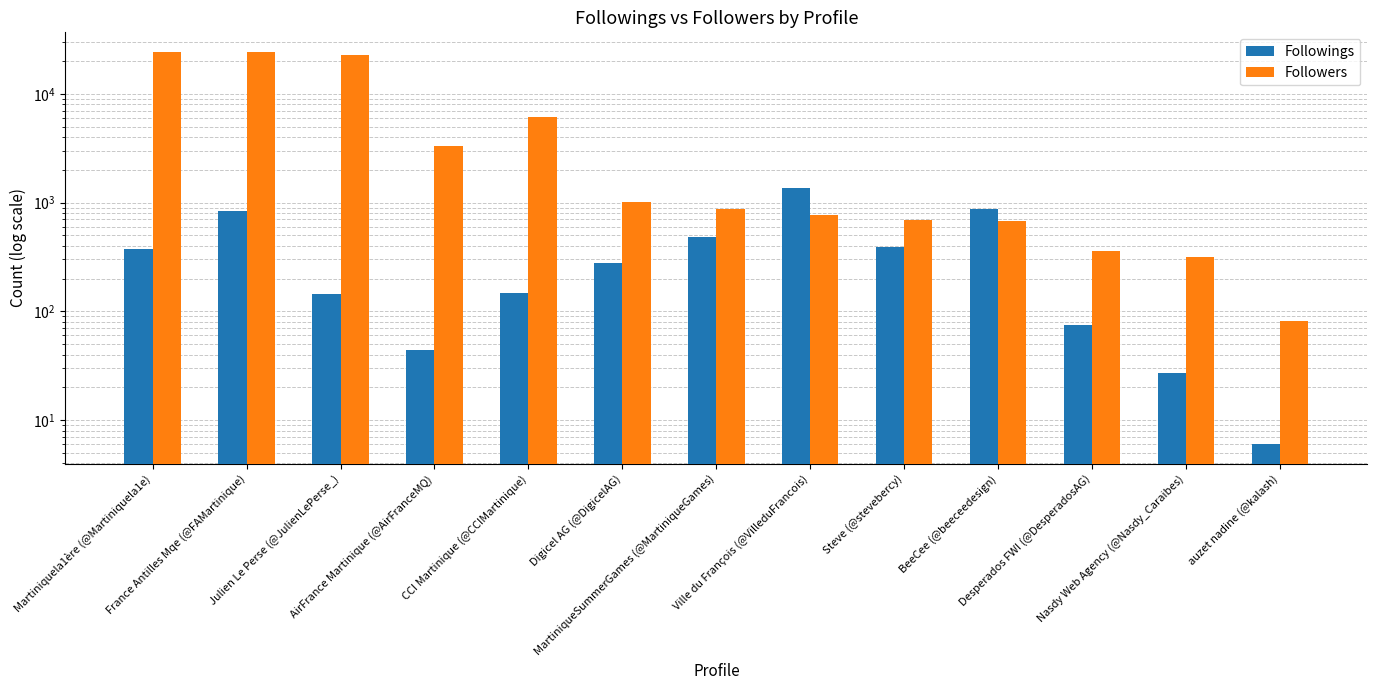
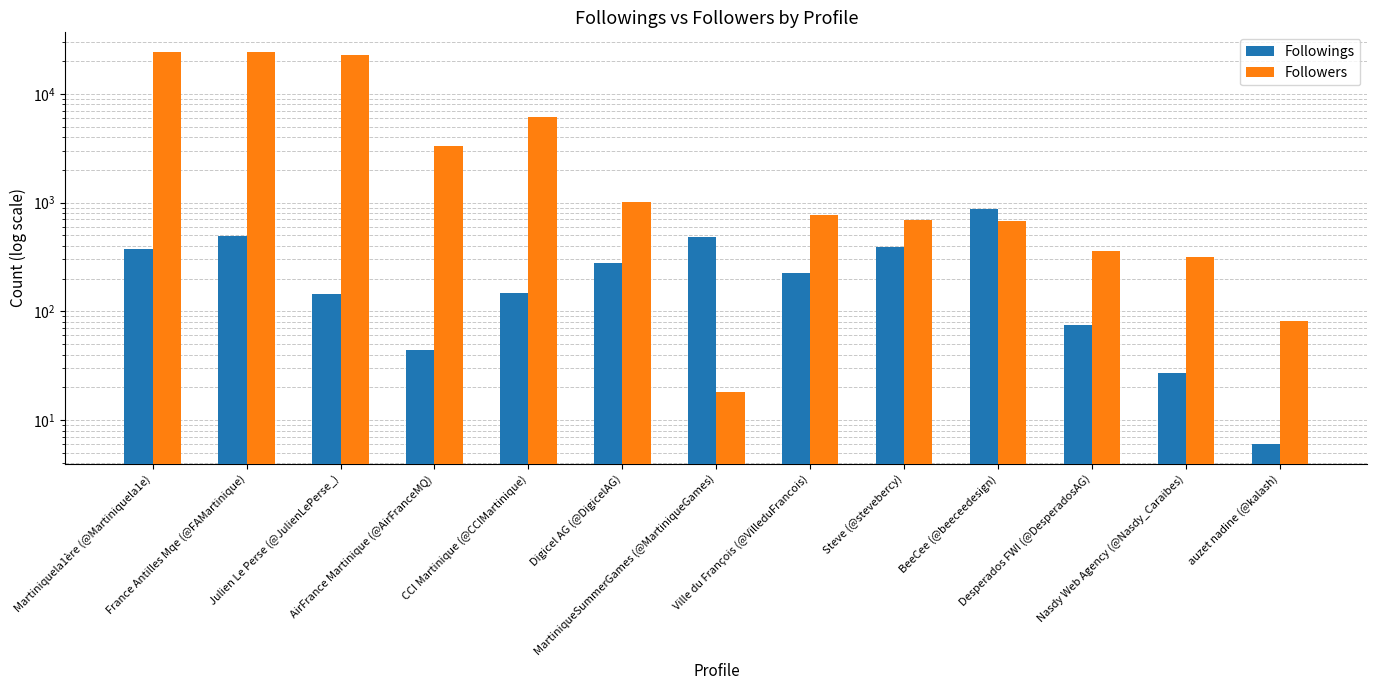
  {
    "Followings": {
      "Martiniquela1ère (@Martiniquela1e)": 370,
-     "France Antilles Mqe (@FAMartinique)": 800,
+     "France Antilles Mqe (@FAMartinique)": 500,
      "Julien Le Perse (@JulienLePerse_)": 140,
      "AirFrance Martinique (@AirFranceMQ)": 44,
      "CCI Martinique (@CCIMartinique)": 150,
      "Digicel AG (@DigicelAG)": 280,
      "MartiniqueSummerGames (@MartiniqueGames)": 500,
-     "Ville du François (@VilleduFrancois)": 1300,
+     "Ville du François (@VilleduFrancois)": 230,
      "Steve (@stevebercy)": 390,
      "BeeCee (@beeceedesign)": 900,
      "Desperados FWI (@DesperadosAG)": 80,
      "Nasdy Web Agency (@Nasdy_Caraibes)": 27,
      "auzet nadine (@kalash)": 6
    },
    "Followers": {
      "Martiniquela1ère (@Martiniquela1e)": 24000,
      "France Antilles Mqe (@FAMartinique)": 24000,
      "Julien Le Perse (@JulienLePerse_)": 23000,
      "AirFrance Martinique (@AirFranceMQ)": 3300,
      "CCI Martinique (@CCIMartinique)": 6000,
      "Digicel AG (@DigicelAG)": 1000,
-     "MartiniqueSummerGames (@MartiniqueGames)": 900,
+     "MartiniqueSummerGames (@MartiniqueGames)": 18,
      "Ville du François (@VilleduFrancois)": 800,
      "Steve (@stevebercy)": 700,
      "BeeCee (@beeceedesign)": 700,
      "Desperados FWI (@DesperadosAG)": 360,
      "Nasdy Web Agency (@Nasdy_Caraibes)": 310,
      "auzet nadine (@kalash)": 80
    }
  }
